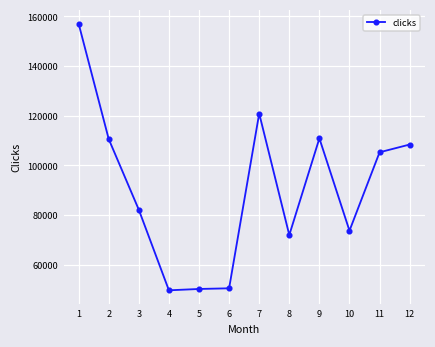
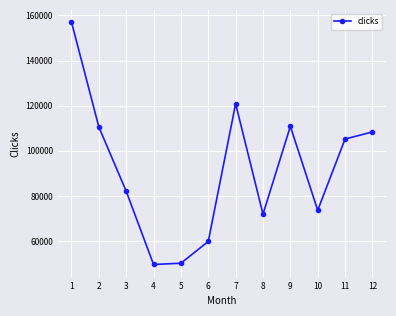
  {
    "1": 157000,
    "2": 111000,
    "3": 82000,
    "4": 50000,
    "5": 50000,
-   "6": 50000,
+   "6": 60000,
    "7": 121000,
    "8": 72000,
    "9": 111000,
    "10": 74000,
    "11": 105000,
    "12": 108000
  }
